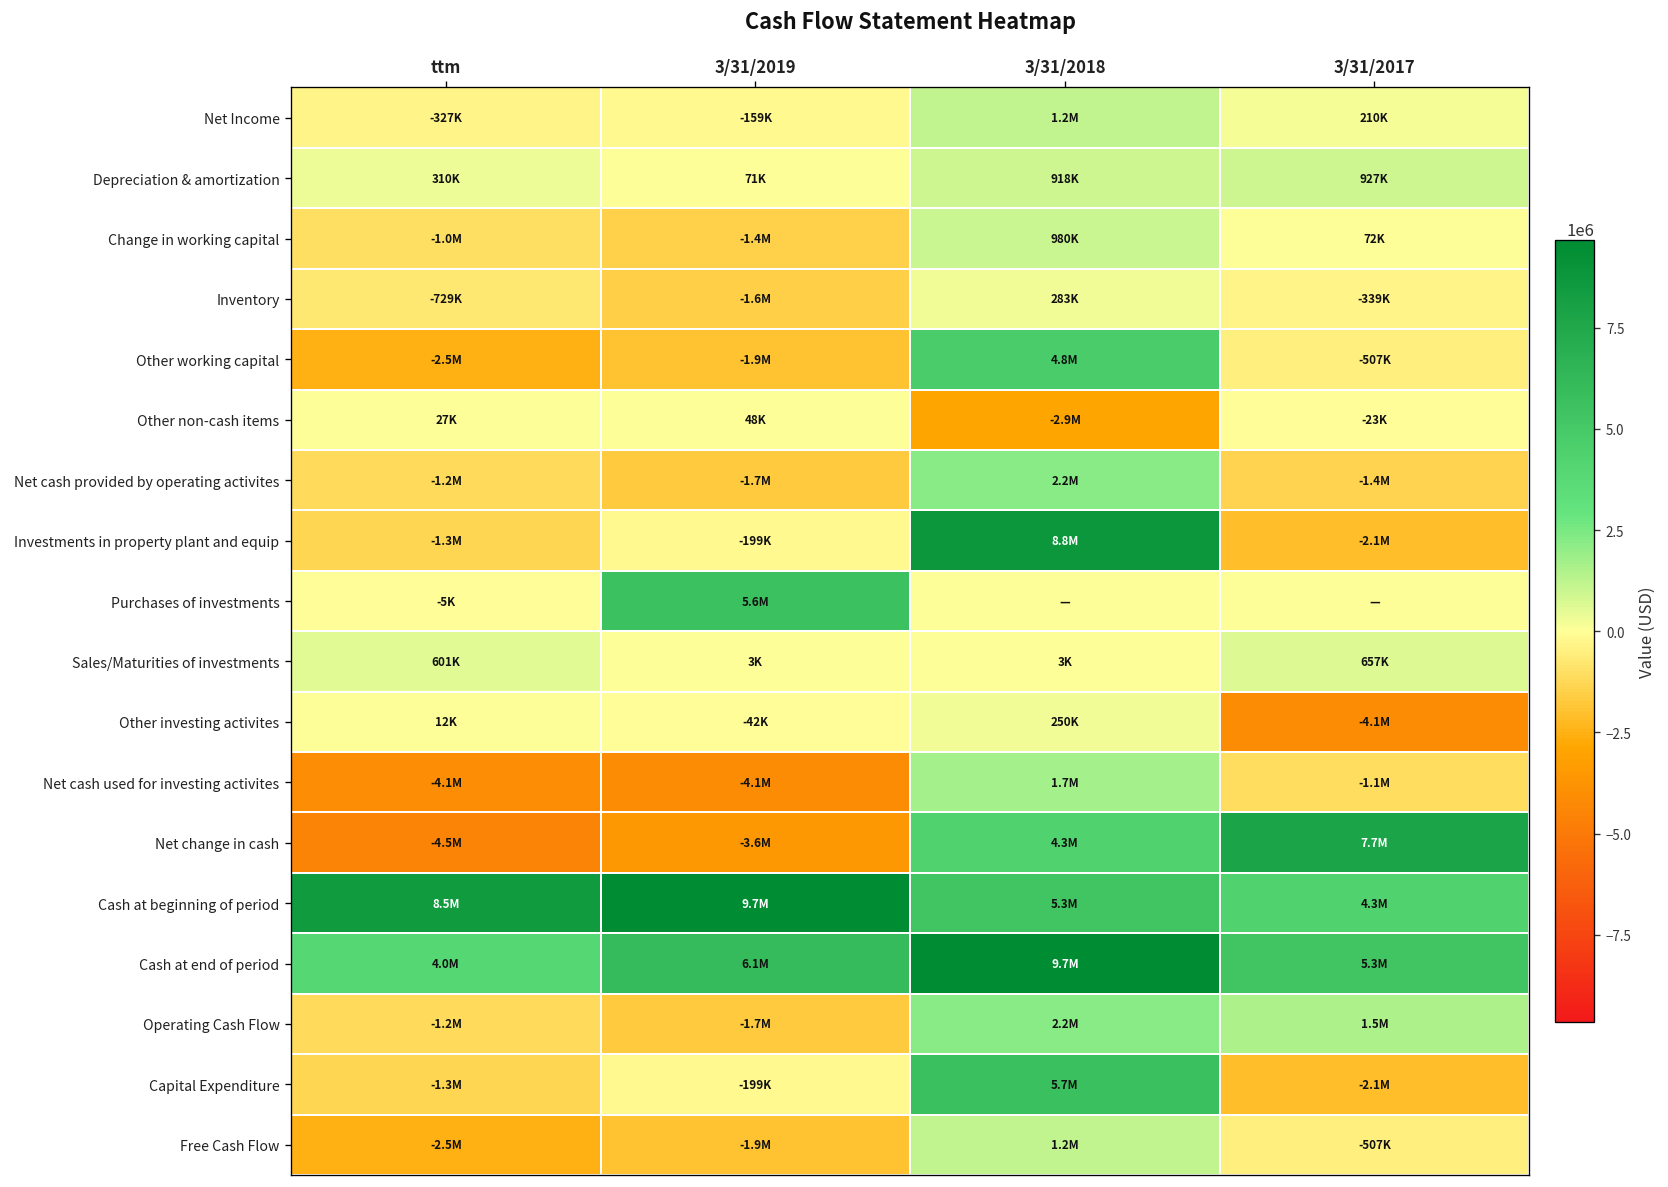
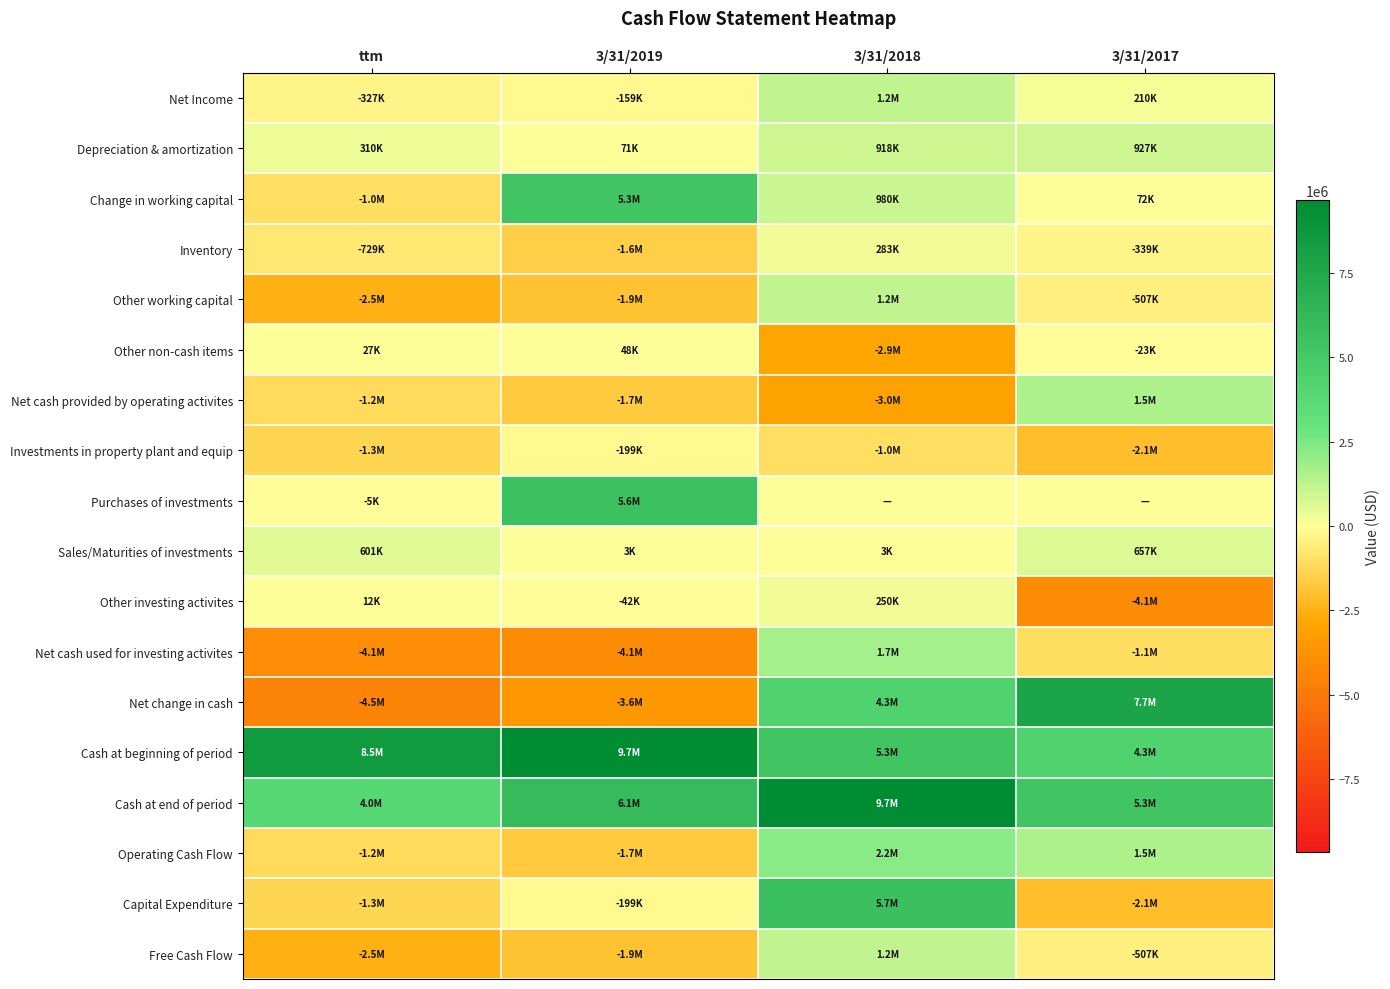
  {
    "Net Income": {
      "ttm": "-327K",
      "3/31/2019": "-159K",
      "3/31/2018": "1.2M",
      "3/31/2017": "210K"
    },
    "Depreciation & amortization": {
      "ttm": "310K",
      "3/31/2019": "71K",
      "3/31/2018": "918K",
      "3/31/2017": "927K"
    },
    "Change in working capital": {
      "ttm": "-1.0M",
-     "3/31/2019": "-1.4M",
+     "3/31/2019": "5.3M",
      "3/31/2018": "980K",
      "3/31/2017": "72K"
    },
    "Inventory": {
      "ttm": "-729K",
      "3/31/2019": "-1.6M",
      "3/31/2018": "283K",
      "3/31/2017": "-339K"
    },
    "Other working capital": {
      "ttm": "-2.5M",
      "3/31/2019": "-1.9M",
-     "3/31/2018": "4.8M",
+     "3/31/2018": "1.2M",
      "3/31/2017": "-507K"
    },
    "Other non-cash items": {
      "ttm": "27K",
      "3/31/2019": "48K",
      "3/31/2018": "-2.9M",
      "3/31/2017": "-23K"
    },
    "Net cash provided by operating activites": {
      "ttm": "-1.2M",
      "3/31/2019": "-1.7M",
-     "3/31/2018": "2.2M",
-     "3/31/2017": "-1.4M"
+     "3/31/2018": "-3.0M",
+     "3/31/2017": "1.5M"
    },
    "Investments in property plant and equip": {
      "ttm": "-1.3M",
      "3/31/2019": "-199K",
-     "3/31/2018": "8.8M",
+     "3/31/2018": "-1.0M",
      "3/31/2017": "-2.1M"
    },
    "Purchases of investments": {
      "ttm": "-5K",
      "3/31/2019": "5.6M"
    },
    "Sales/Maturities of investments": {
      "ttm": "601K",
      "3/31/2019": "3K",
      "3/31/2018": "3K",
      "3/31/2017": "657K"
    },
    "Other investing activites": {
      "ttm": "12K",
      "3/31/2019": "-42K",
      "3/31/2018": "250K",
      "3/31/2017": "-4.1M"
    },
    "Net cash used for investing activites": {
      "ttm": "-4.1M",
      "3/31/2019": "-4.1M",
      "3/31/2018": "1.7M",
      "3/31/2017": "-1.1M"
    },
    "Net change in cash": {
      "ttm": "-4.5M",
      "3/31/2019": "-3.6M",
      "3/31/2018": "4.3M",
      "3/31/2017": "7.7M"
    },
    "Cash at beginning of period": {
      "ttm": "8.5M",
      "3/31/2019": "9.7M",
      "3/31/2018": "5.3M",
      "3/31/2017": "4.3M"
    },
    "Cash at end of period": {
      "ttm": "4.0M",
      "3/31/2019": "6.1M",
      "3/31/2018": "9.7M",
      "3/31/2017": "5.3M"
    },
    "Operating Cash Flow": {
      "ttm": "-1.2M",
      "3/31/2019": "-1.7M",
      "3/31/2018": "2.2M",
      "3/31/2017": "1.5M"
    },
    "Capital Expenditure": {
      "ttm": "-1.3M",
      "3/31/2019": "-199K",
      "3/31/2018": "5.7M",
      "3/31/2017": "-2.1M"
    },
    "Free Cash Flow": {
      "ttm": "-2.5M",
      "3/31/2019": "-1.9M",
      "3/31/2018": "1.2M",
      "3/31/2017": "-507K"
    }
  }
